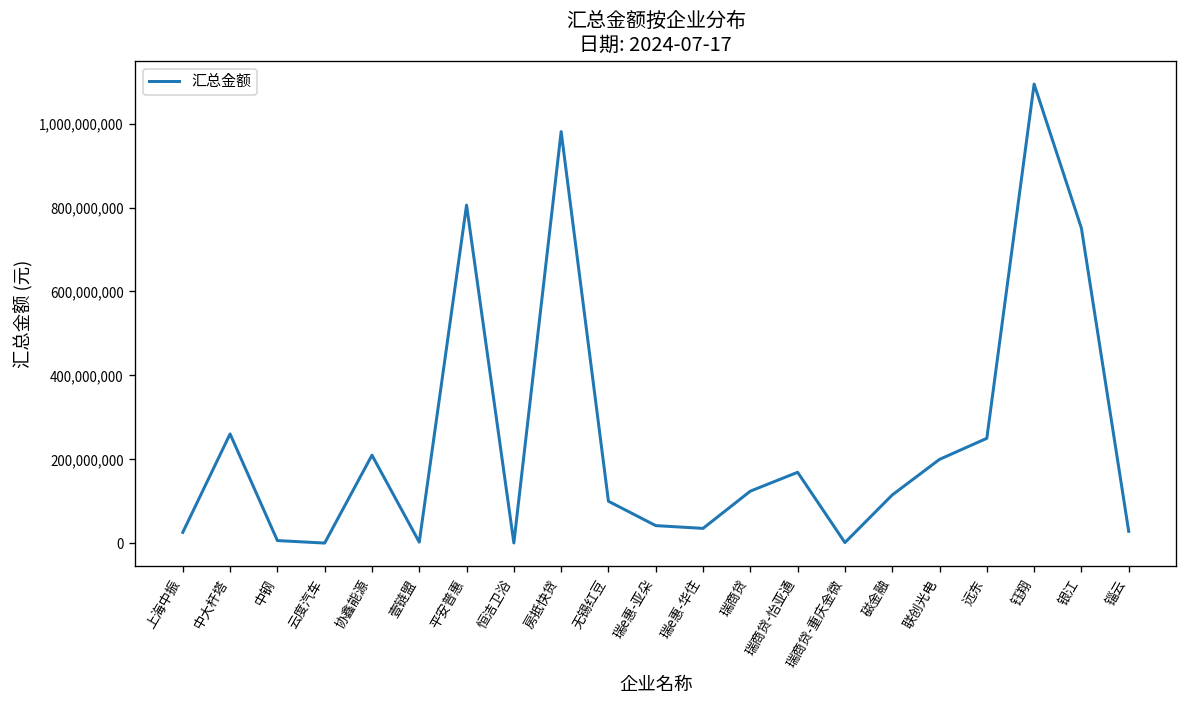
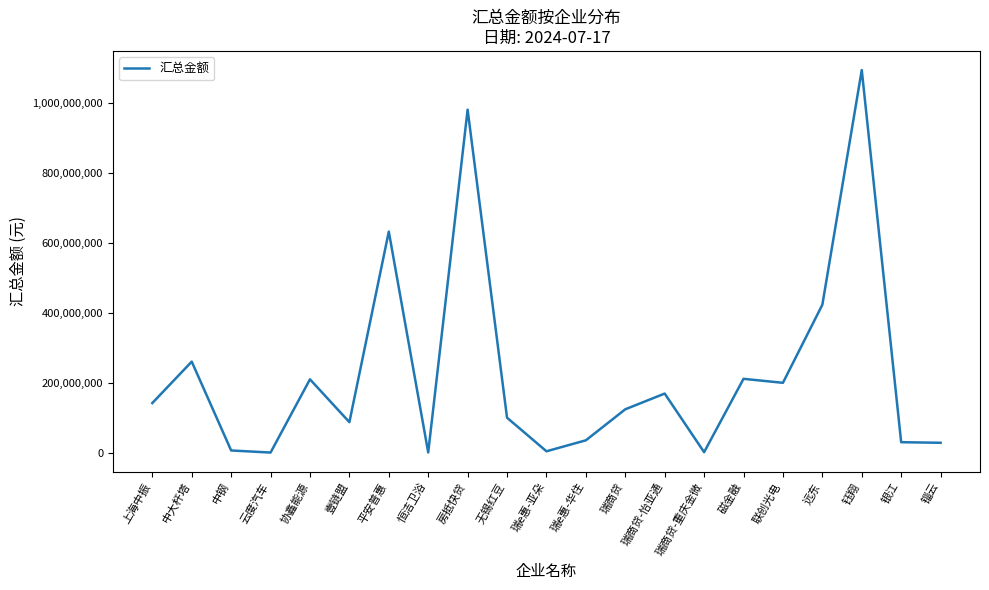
  {
-   "上海中振": "30,000,000",
+   "上海中振": "140,000,000",
    "中大杆塔": "260,000,000",
    "中钢": "10,000,000",
    "云度汽车": "0",
    "协鑫能源": "210,000,000",
-   "壹链盟": "0",
-   "平安普惠": "810,000,000",
+   "壹链盟": "90,000,000",
+   "平安普惠": "630,000,000",
    "恒洁卫浴": "0",
    "房抵快贷": "980,000,000",
    "无锡红豆": "100,000,000",
-   "瑞e惠-亚朵": "40,000,000",
+   "瑞e惠-亚朵": "0",
    "瑞e惠-华住": "40,000,000",
    "瑞商贷": "120,000,000",
    "瑞商贷-怡亚通": "170,000,000",
    "瑞商贷-重庆金微": "0",
-   "磁金融": "110,000,000",
+   "磁金融": "210,000,000",
    "联创光电": "200,000,000",
-   "远东": "250,000,000",
+   "远东": "420,000,000",
    "钰翔": "1,090,000,000",
-   "银江": "750,000,000",
+   "银江": "30,000,000",
    "锱云": "30,000,000"
  }
